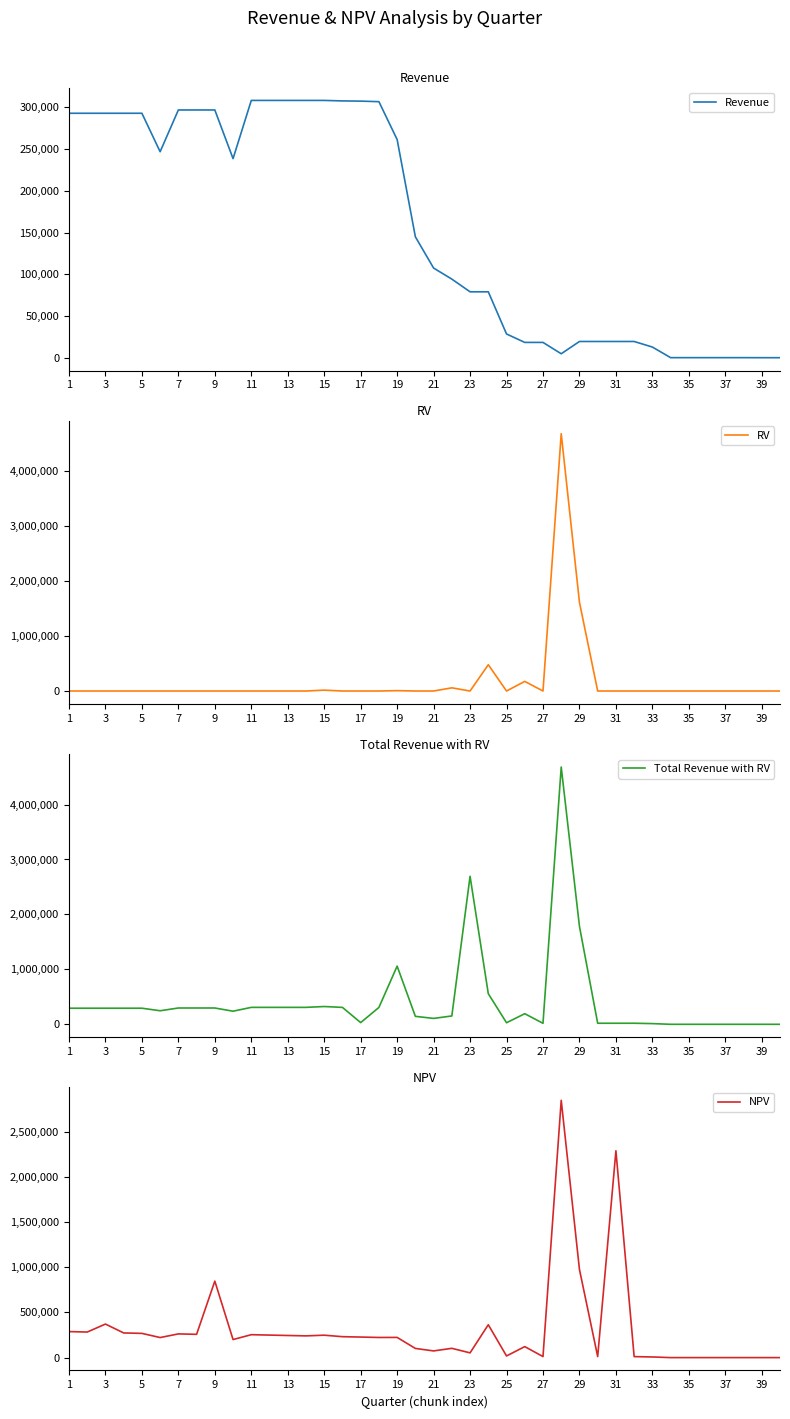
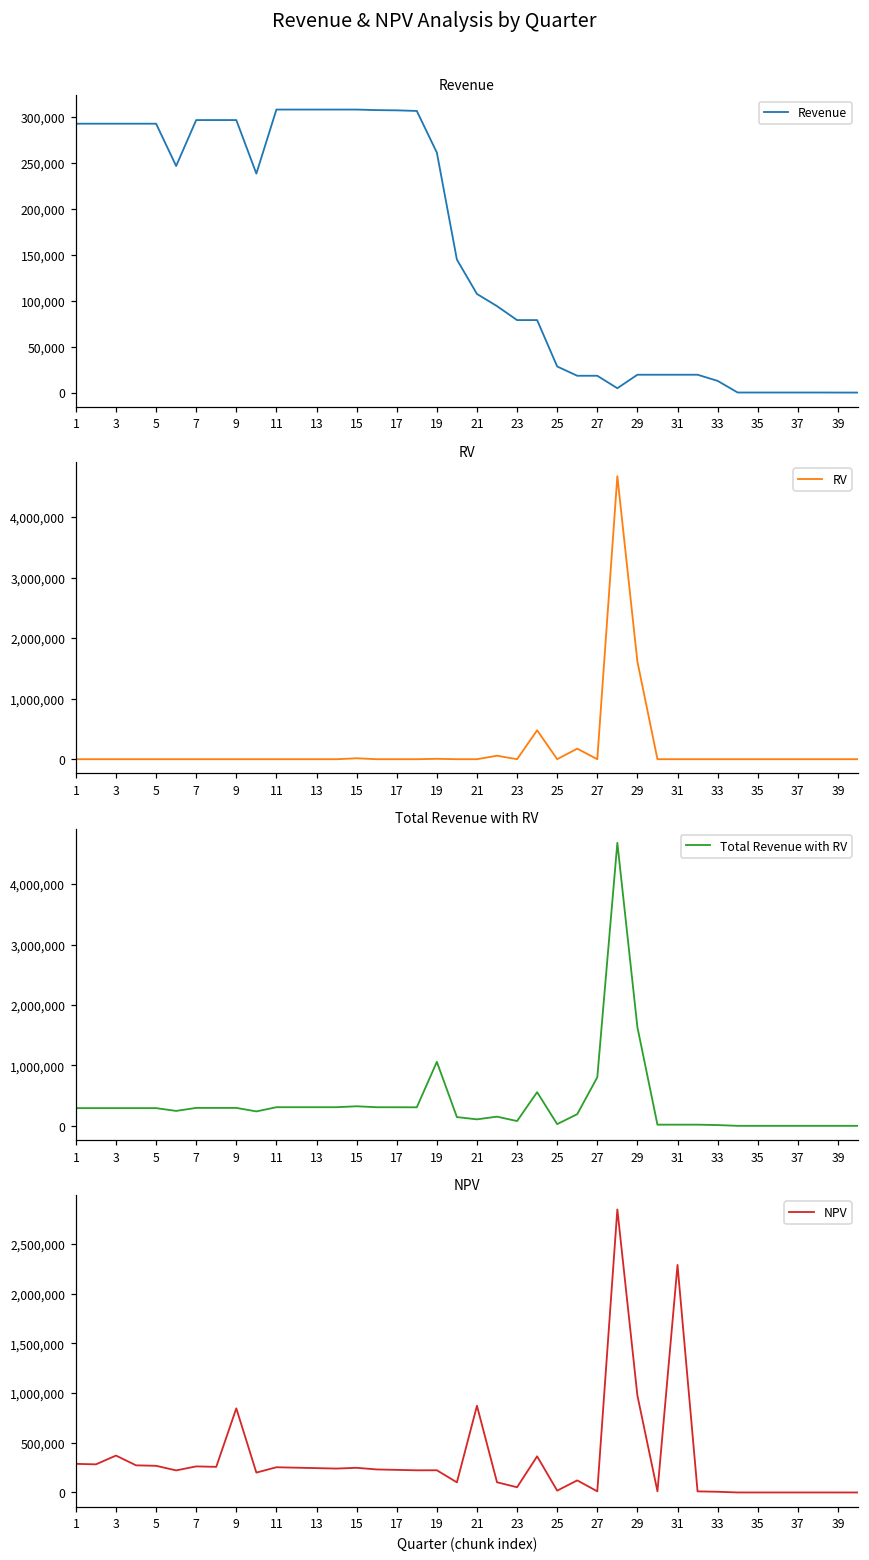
  {
    "Revenue": {
      "1": "290,000",
      "3": "290,000",
      "5": "290,000",
      "7": "300,000",
      "9": "300,000",
      "11": "310,000",
      "13": "310,000",
      "15": "310,000",
      "17": "310,000",
      "19": "260,000",
      "21": "110,000",
      "23": "80,000",
      "25": "30,000",
      "27": "20,000",
      "29": "20,000",
      "31": "20,000",
      "33": "10,000",
      "35": "0",
      "37": "0",
      "39": "0"
    },
    "RV": {
      "1": "0",
      "3": "0",
      "5": "0",
      "7": "0",
      "9": "0",
      "11": "0",
      "13": "0",
      "15": "0",
      "17": "0",
      "19": "0",
      "21": "0",
      "23": "0",
      "25": "0",
      "27": "0",
      "29": "1,600,000",
      "31": "0",
      "33": "0",
      "35": "0",
      "37": "0",
      "39": "0"
    },
    "Total Revenue with RV": {
      "1": "300,000",
      "3": "300,000",
      "5": "300,000",
      "7": "300,000",
      "9": "300,000",
      "11": "300,000",
      "13": "300,000",
      "15": "300,000",
-     "17": "0",
+     "17": "300,000",
      "19": "1,100,000",
      "21": "100,000",
-     "23": "2,700,000",
+     "23": "100,000",
      "25": "0",
-     "27": "0",
-     "29": "1,800,000",
+     "27": "800,000",
+     "29": "1,600,000",
      "31": "0",
      "33": "0",
      "35": "0",
      "37": "0",
      "39": "0"
    },
    "NPV": {
      "1": "300,000",
      "3": "400,000",
      "5": "300,000",
      "7": "300,000",
      "9": "800,000",
      "11": "300,000",
      "13": "200,000",
      "15": "200,000",
      "17": "200,000",
      "19": "200,000",
-     "21": "100,000",
+     "21": "900,000",
      "23": "100,000",
      "25": "0",
      "27": "0",
      "29": "1,000,000",
      "31": "2,300,000",
      "33": "0",
      "35": "0",
      "37": "0",
      "39": "0"
    }
  }
